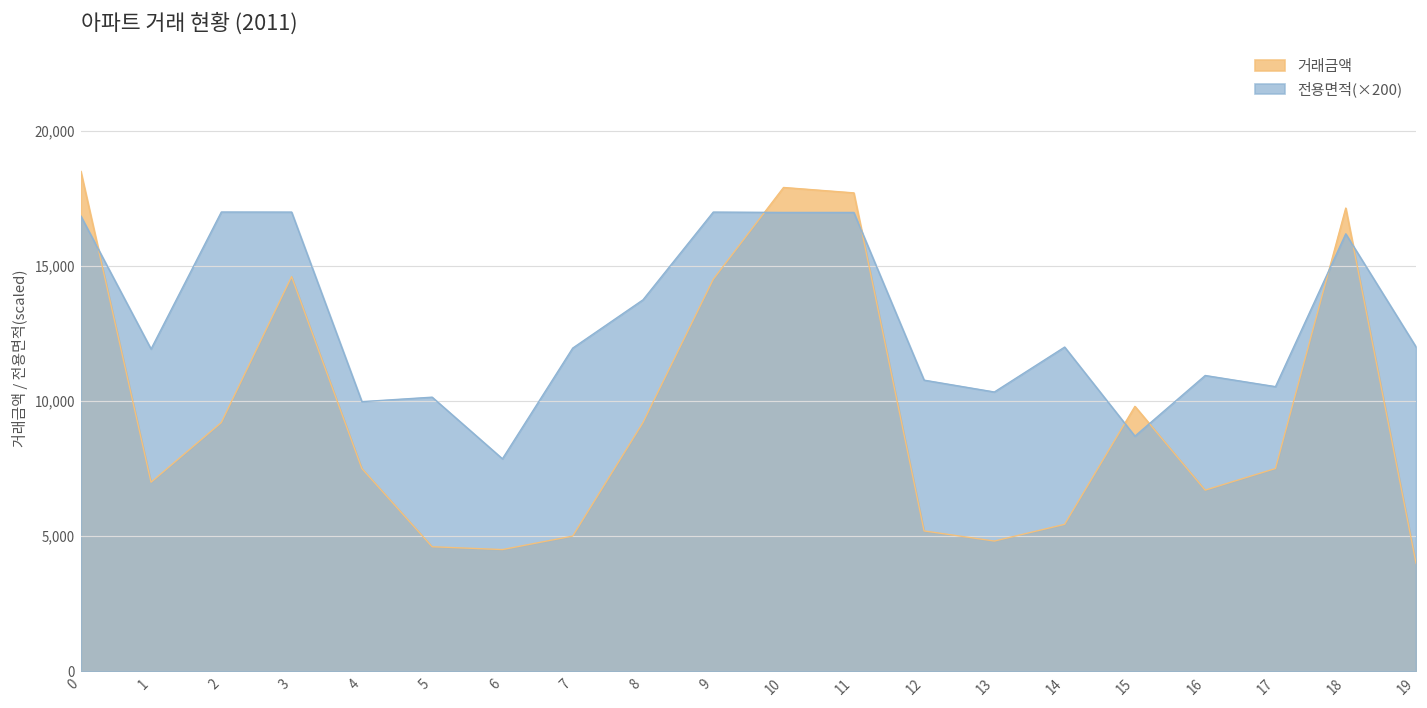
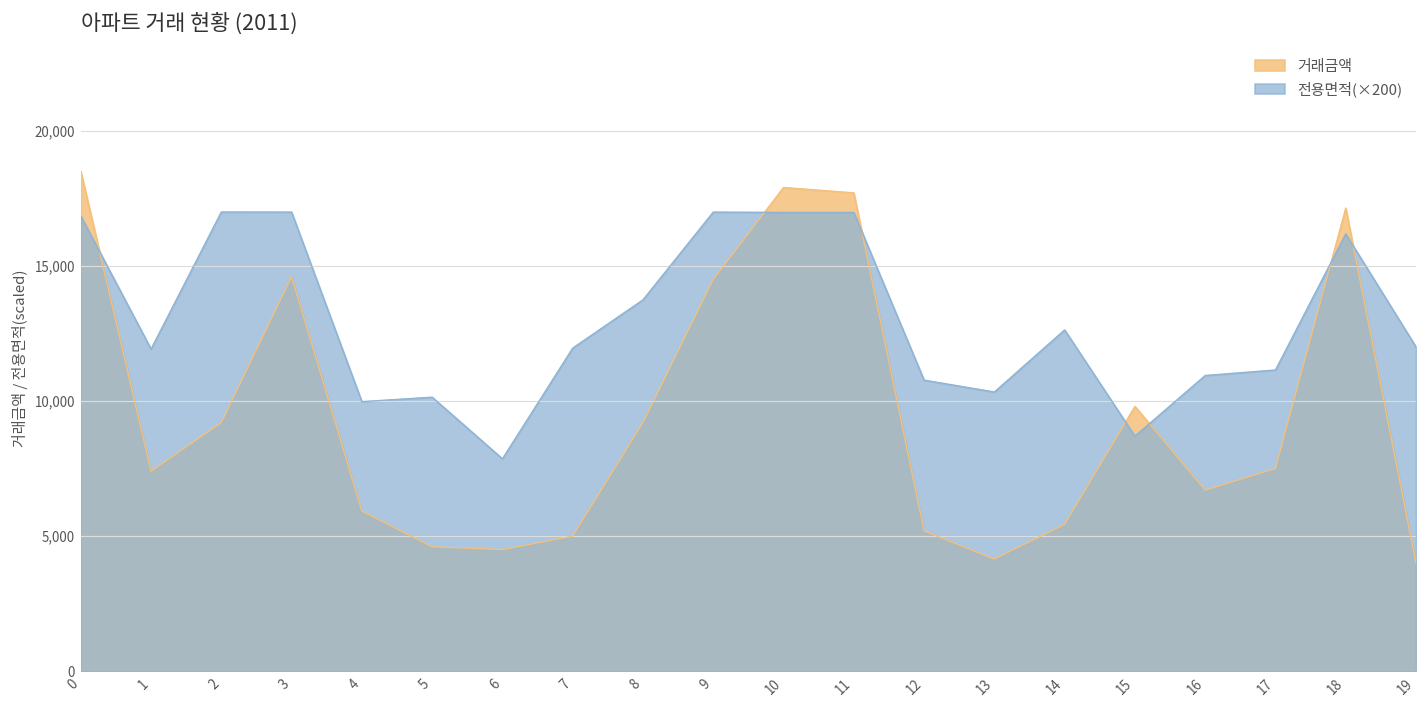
  {
    "거래금액": {
      "0": "18,500",
-     "1": "7,000",
+     "1": "7,400",
      "2": "9,200",
      "3": "14,600",
-     "4": "7,500",
+     "4": "5,900",
      "5": "4,600",
      "6": "4,500",
      "7": "5,000",
      "8": "9,200",
      "9": "14,500",
      "10": "17,900",
      "11": "17,700",
      "12": "5,200",
-     "13": "4,800",
+     "13": "4,200",
      "14": "5,400",
      "15": "9,800",
      "16": "6,700",
      "17": "7,500",
      "18": "17,100",
      "19": "4,000"
    },
    "전용면적(×200)": {
      "0": "16,800",
      "1": "11,900",
      "2": "17,000",
      "3": "17,000",
      "4": "10,000",
      "5": "10,100",
      "6": "7,900",
      "7": "12,000",
      "8": "13,700",
      "9": "17,000",
      "10": "17,000",
      "11": "17,000",
      "12": "10,800",
      "13": "10,300",
-     "14": "12,000",
+     "14": "12,600",
      "15": "8,700",
      "16": "10,900",
-     "17": "10,500",
+     "17": "11,100",
      "18": "16,200",
      "19": "12,000"
    }
  }
